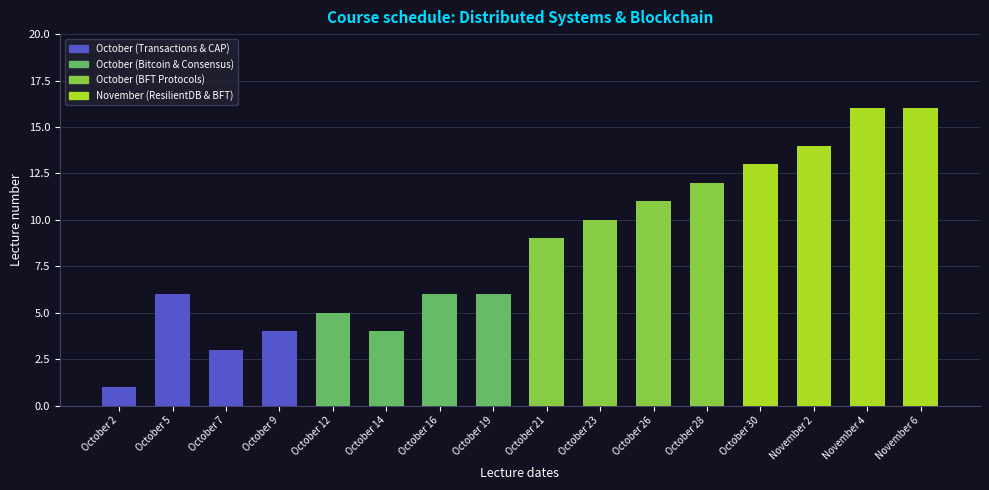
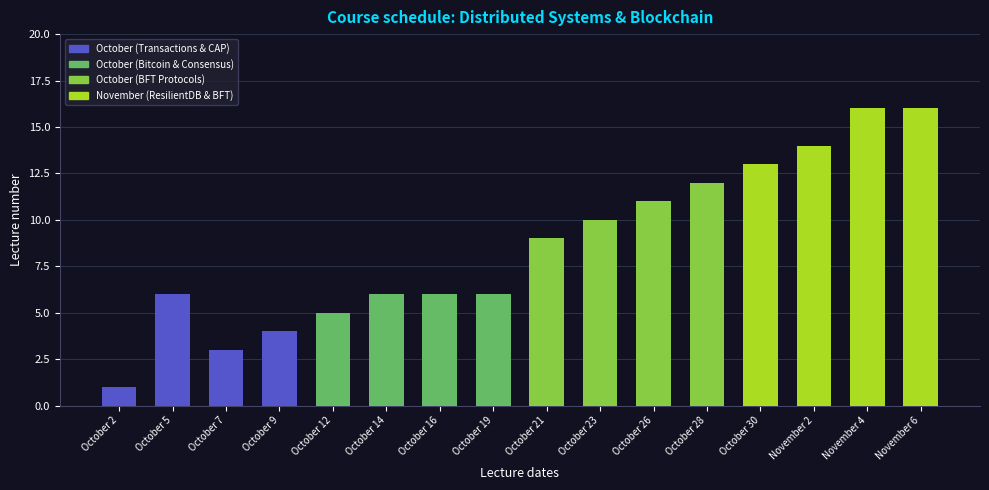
  {
    "October 2": 1,
    "October 5": 6,
    "October 7": 3,
    "October 9": 4,
    "October 12": 5,
-   "October 14": 4,
+   "October 14": 6,
    "October 16": 6,
    "October 19": 6,
    "October 21": 9,
    "October 23": 10,
    "October 26": 11,
    "October 28": 12,
    "October 30": 13,
    "November 2": 14,
    "November 4": 16,
    "November 6": 16
  }
